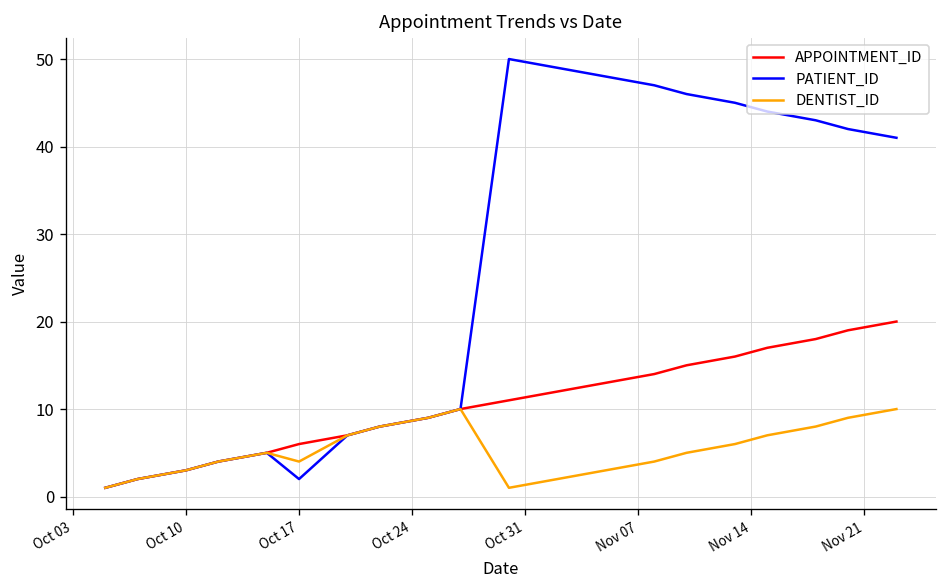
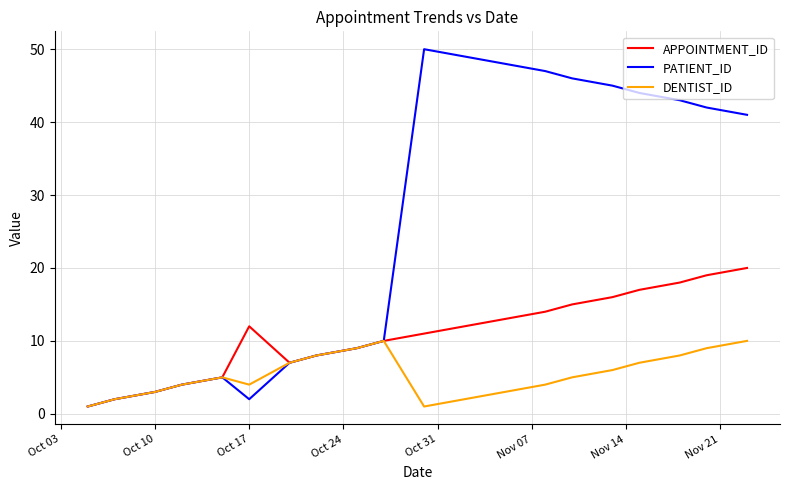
  {
    "APPOINTMENT_ID": {
-     "Oct 17": 6
+     "Oct 17": 12
    },
    "PATIENT_ID": {
      "Oct 17": 2
    },
    "DENTIST_ID": {
      "Oct 17": 4
    }
  }
